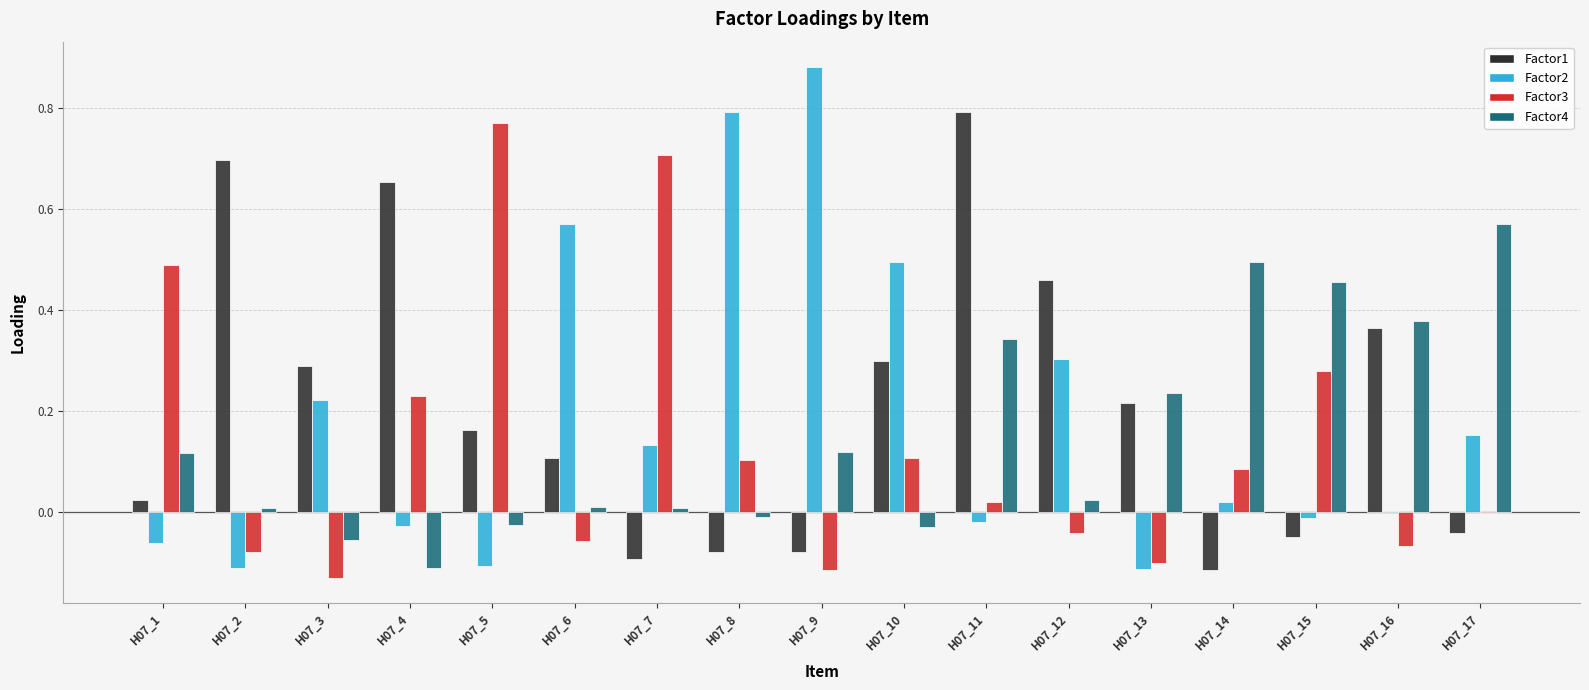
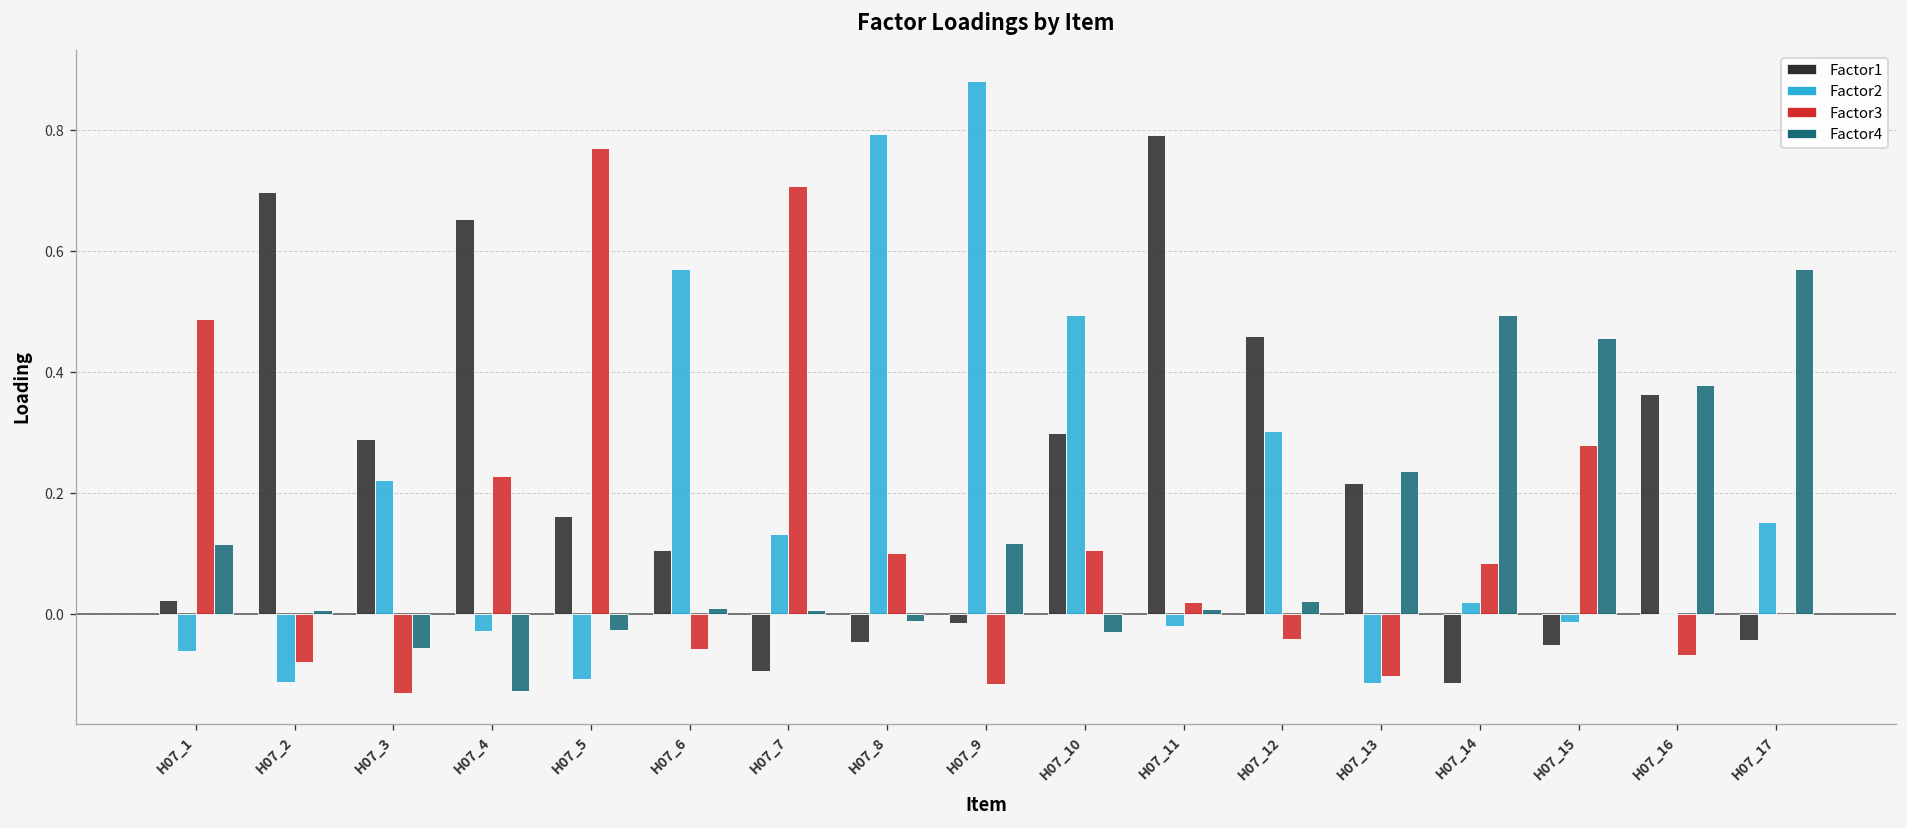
  {
    "Factor1": {
      "H07_1": 0.02,
      "H07_2": 0.70,
      "H07_3": 0.29,
      "H07_4": 0.65,
      "H07_5": 0.16,
      "H07_6": 0.11,
      "H07_7": -0.09,
-     "H07_8": -0.08,
-     "H07_9": -0.08,
+     "H07_8": -0.05,
+     "H07_9": -0.01,
      "H07_10": 0.30,
      "H07_11": 0.79,
      "H07_12": 0.46,
      "H07_13": 0.22,
      "H07_14": -0.11,
      "H07_15": -0.05,
      "H07_16": 0.36,
      "H07_17": -0.04
    },
    "Factor2": {
      "H07_1": -0.06,
      "H07_2": -0.11,
      "H07_3": 0.22,
      "H07_4": -0.03,
      "H07_5": -0.11,
      "H07_6": 0.57,
      "H07_7": 0.13,
      "H07_8": 0.79,
      "H07_9": 0.88,
      "H07_10": 0.49,
      "H07_11": -0.02,
      "H07_12": 0.30,
      "H07_13": -0.11,
      "H07_14": 0.02,
      "H07_15": -0.01,
      "H07_17": 0.15
    },
    "Factor3": {
      "H07_1": 0.49,
      "H07_2": -0.08,
      "H07_3": -0.13,
      "H07_4": 0.23,
      "H07_5": 0.77,
      "H07_6": -0.06,
      "H07_7": 0.71,
      "H07_8": 0.10,
      "H07_9": -0.11,
      "H07_10": 0.11,
      "H07_11": 0.02,
      "H07_12": -0.04,
      "H07_13": -0.10,
      "H07_14": 0.08,
      "H07_15": 0.28,
      "H07_16": -0.07
    },
    "Factor4": {
      "H07_1": 0.12,
      "H07_2": 0.01,
      "H07_3": -0.06,
-     "H07_4": -0.11,
+     "H07_4": -0.13,
      "H07_5": -0.03,
      "H07_6": 0.01,
      "H07_7": 0.01,
      "H07_8": -0.01,
      "H07_9": 0.12,
      "H07_10": -0.03,
-     "H07_11": 0.34,
+     "H07_11": 0.01,
      "H07_12": 0.02,
      "H07_13": 0.24,
      "H07_14": 0.49,
      "H07_15": 0.46,
      "H07_16": 0.38,
      "H07_17": 0.57
    }
  }
